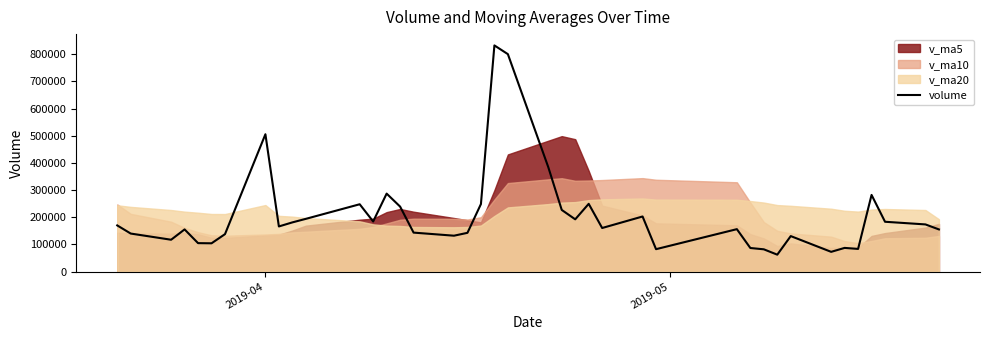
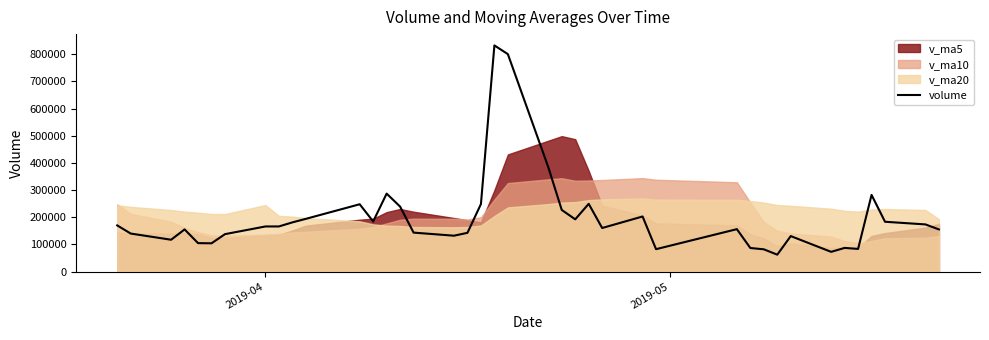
  {
    "volume": {
-     "2019-04": 510000
+     "2019-04": 170000
    },
    "v_ma20": {
      "2019-04": 240000
    }
  }
